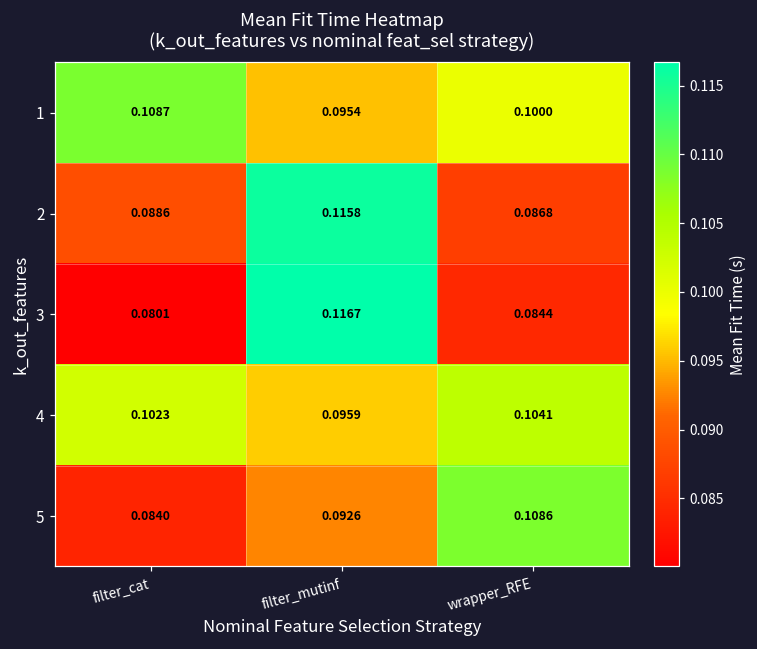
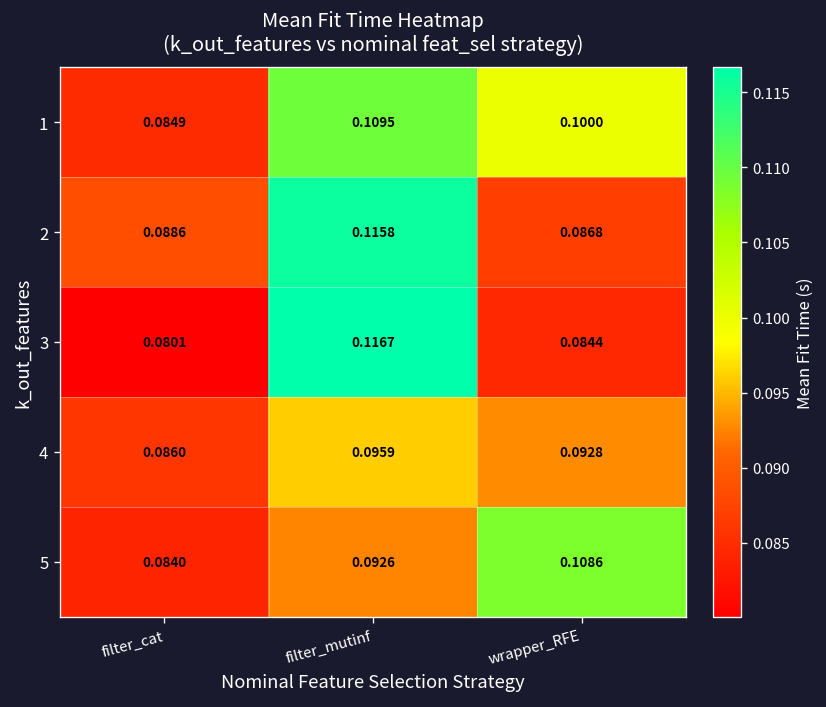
  {
    "1": {
-     "filter_cat": 0.1087,
-     "filter_mutinf": 0.0954,
+     "filter_cat": 0.0849,
+     "filter_mutinf": 0.1095,
      "wrapper_RFE": 0.1000
    },
    "2": {
      "filter_cat": 0.0886,
      "filter_mutinf": 0.1158,
      "wrapper_RFE": 0.0868
    },
    "3": {
      "filter_cat": 0.0801,
      "filter_mutinf": 0.1167,
      "wrapper_RFE": 0.0844
    },
    "4": {
-     "filter_cat": 0.1023,
+     "filter_cat": 0.0860,
      "filter_mutinf": 0.0959,
-     "wrapper_RFE": 0.1041
+     "wrapper_RFE": 0.0928
    },
    "5": {
      "filter_cat": 0.0840,
      "filter_mutinf": 0.0926,
      "wrapper_RFE": 0.1086
    }
  }
